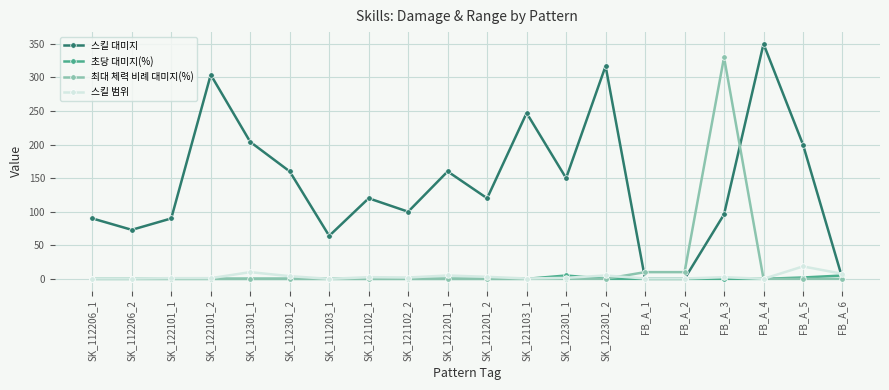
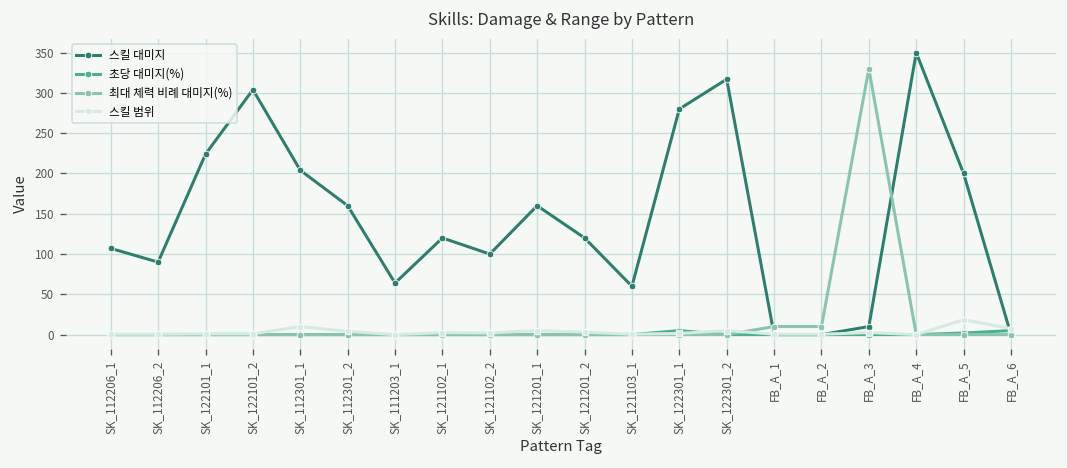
  {
    "스킬 대미지": {
-     "SK_112206_1": 90,
-     "SK_112206_2": 70,
-     "SK_122101_1": 90,
+     "SK_112206_1": 110,
+     "SK_112206_2": 90,
+     "SK_122101_1": 220,
      "SK_122101_2": 300,
      "SK_112301_1": 200,
      "SK_112301_2": 160,
      "SK_111203_1": 60,
      "SK_121102_1": 120,
      "SK_121102_2": 100,
      "SK_121201_1": 160,
      "SK_121201_2": 120,
-     "SK_121103_1": 250,
-     "SK_122301_1": 150,
+     "SK_121103_1": 60,
+     "SK_122301_1": 280,
      "SK_122301_2": 320,
-     "FB_A_3": 100,
+     "FB_A_3": 10,
      "FB_A_4": 350,
      "FB_A_5": 200
    },
    "최대 체력 비례 대미지(%)": {
      "FB_A_1": 10,
      "FB_A_2": 10,
      "FB_A_3": 330
    },
    "스킬 범위": {
      "SK_112301_1": 10,
      "SK_112301_2": 0,
      "SK_121201_1": 10,
      "SK_122301_2": 10,
      "FB_A_5": 20
    }
  }
